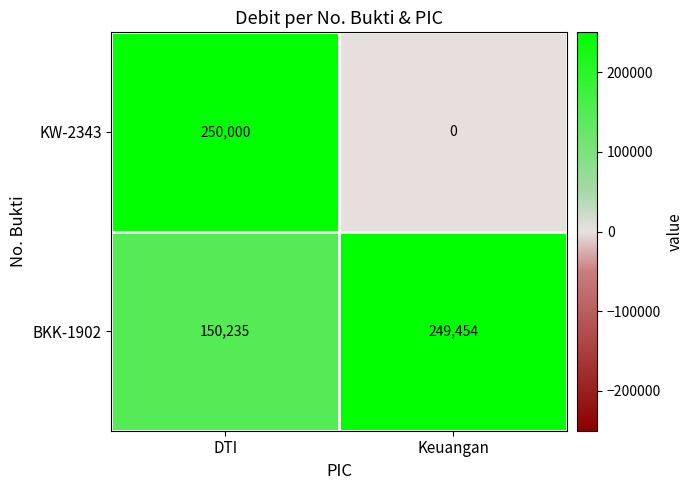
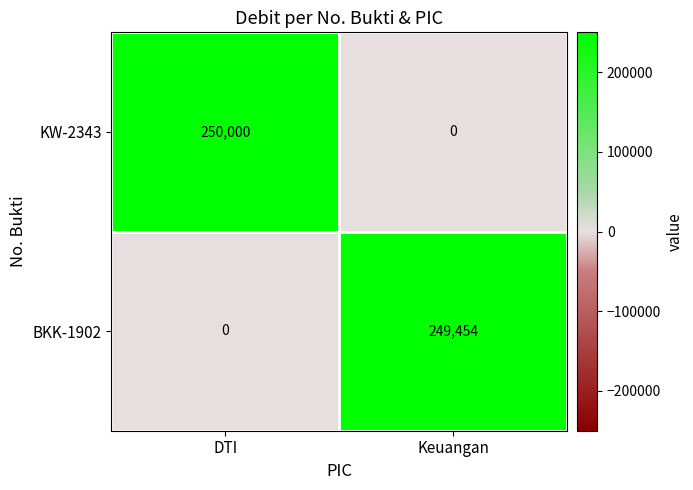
  {
    "KW-2343": {
      "DTI": "250,000",
      "Keuangan": "0"
    },
    "BKK-1902": {
-     "DTI": "150,235",
+     "DTI": "0",
      "Keuangan": "249,454"
    }
  }
